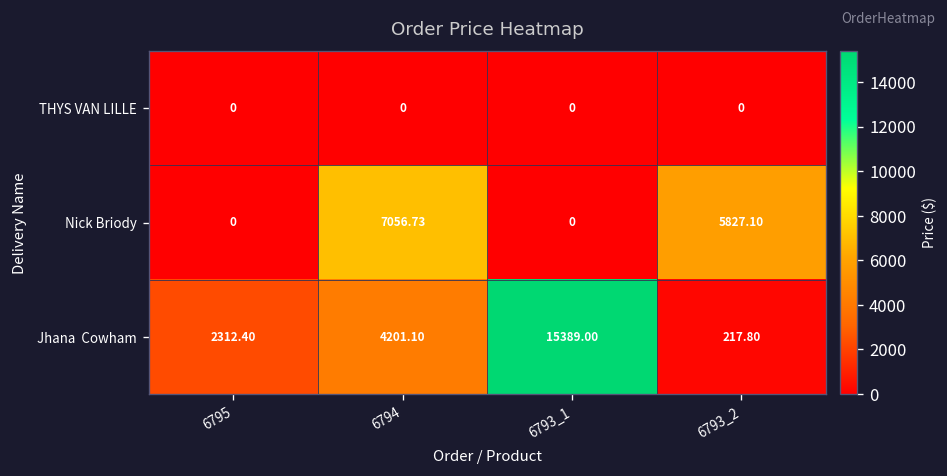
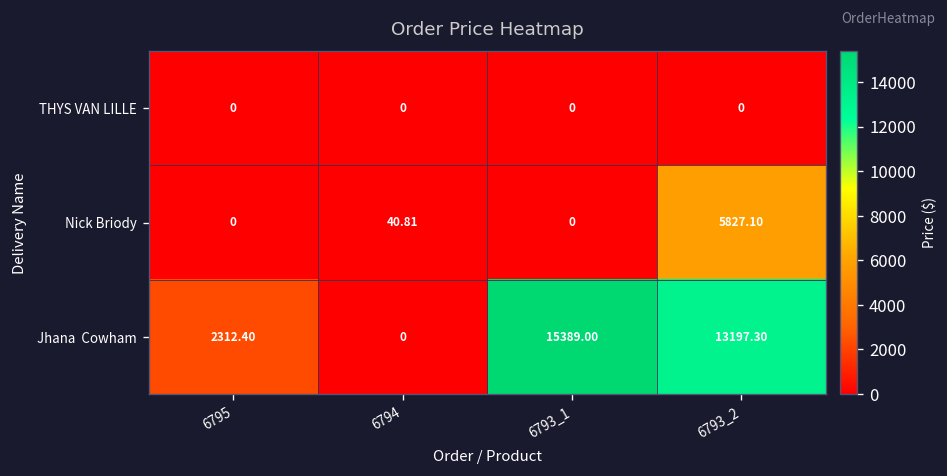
  {
    "THYS VAN LILLE": {
      "6795": 0,
      "6794": 0,
      "6793_1": 0,
      "6793_2": 0
    },
    "Nick Briody": {
      "6795": 0,
-     "6794": 7056.73,
+     "6794": 40.81,
      "6793_1": 0,
      "6793_2": 5827.10
    },
    "Jhana Cowham": {
      "6795": 2312.40,
-     "6794": 4201.10,
+     "6794": 0,
      "6793_1": 15389.00,
-     "6793_2": 217.80
+     "6793_2": 13197.30
    }
  }
